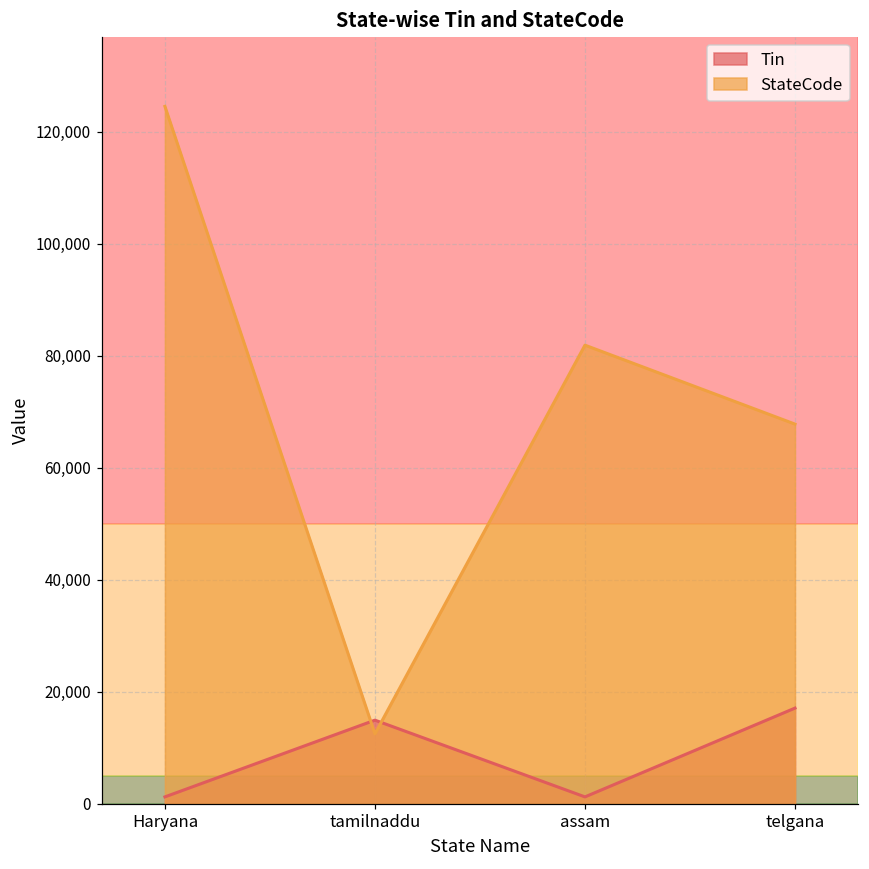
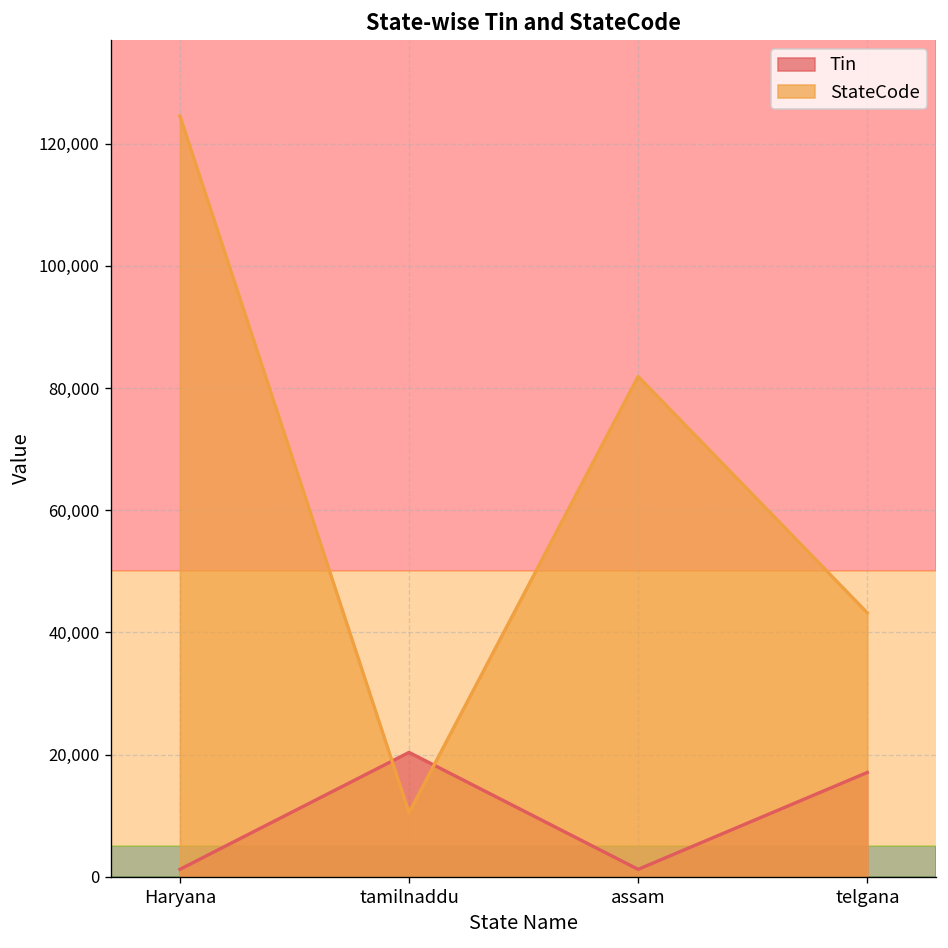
  {
    "Tin": {
      "Haryana": "1,000",
-     "tamilnaddu": "15,000",
+     "tamilnaddu": "20,000",
      "assam": "1,000",
      "telgana": "17,000"
    },
    "StateCode": {
      "Haryana": "125,000",
-     "tamilnaddu": "12,000",
+     "tamilnaddu": "11,000",
      "assam": "82,000",
-     "telgana": "68,000"
+     "telgana": "43,000"
    }
  }
